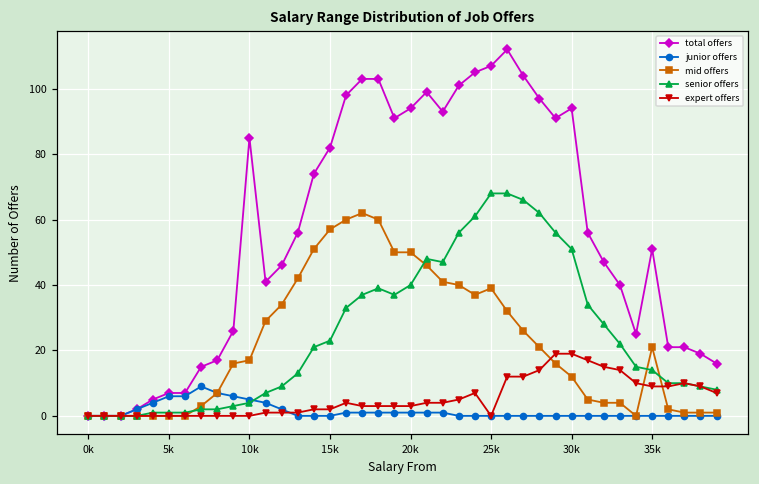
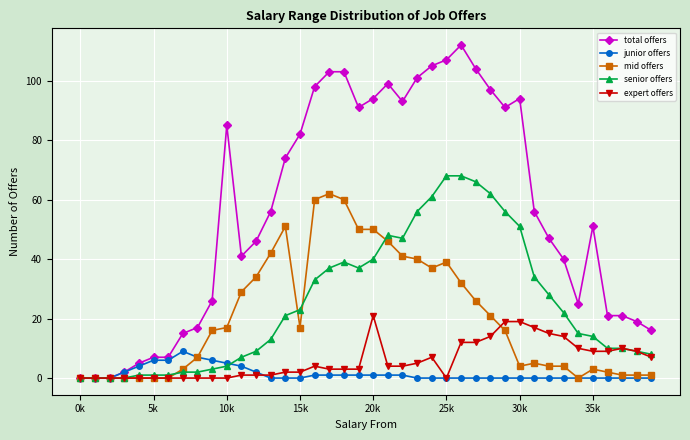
  {
    "total offers": {
      "5k": 7,
      "10k": 85,
      "15k": 82,
      "20k": 94,
      "25k": 107,
      "30k": 94,
      "35k": 51
    },
    "junior offers": {
      "5k": 6,
      "10k": 5,
      "15k": 0,
      "20k": 1,
      "30k": 0,
      "35k": 0
    },
    "mid offers": {
      "10k": 17,
-     "15k": 57,
+     "15k": 17,
      "20k": 50,
      "25k": 39,
-     "30k": 12,
-     "35k": 21
+     "30k": 4,
+     "35k": 3
    },
    "senior offers": {
      "5k": 1,
      "10k": 4,
      "15k": 23,
      "20k": 40,
      "25k": 68,
      "30k": 51,
      "35k": 14
    },
    "expert offers": {
      "10k": 0,
      "15k": 2,
-     "20k": 3,
+     "20k": 21,
      "30k": 19,
      "35k": 9
    }
  }
